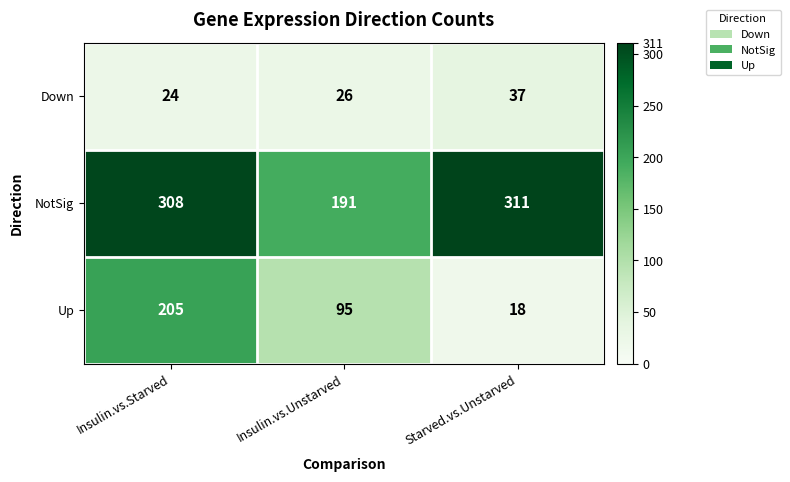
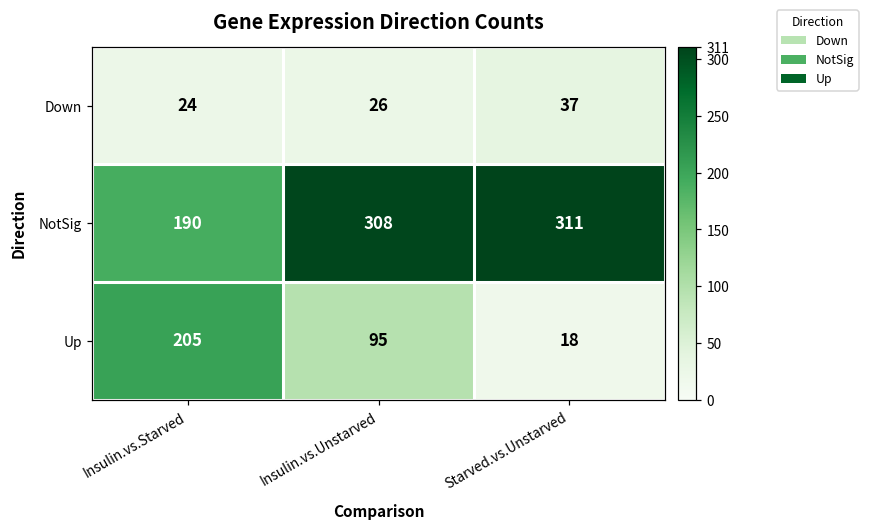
  {
    "Down": {
      "Insulin.vs.Starved": 24,
      "Insulin.vs.Unstarved": 26,
      "Starved.vs.Unstarved": 37
    },
    "NotSig": {
-     "Insulin.vs.Starved": 308,
-     "Insulin.vs.Unstarved": 191,
+     "Insulin.vs.Starved": 190,
+     "Insulin.vs.Unstarved": 308,
      "Starved.vs.Unstarved": 311
    },
    "Up": {
      "Insulin.vs.Starved": 205,
      "Insulin.vs.Unstarved": 95,
      "Starved.vs.Unstarved": 18
    }
  }
